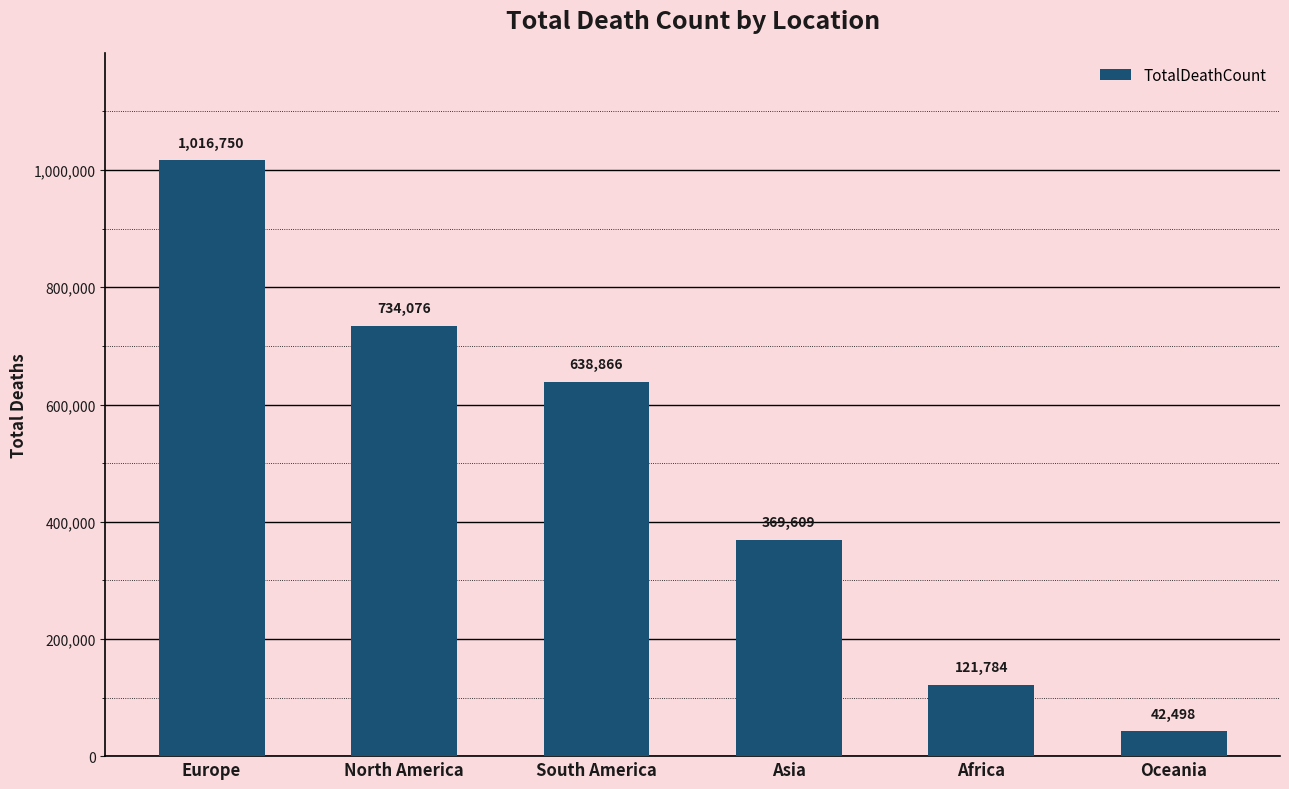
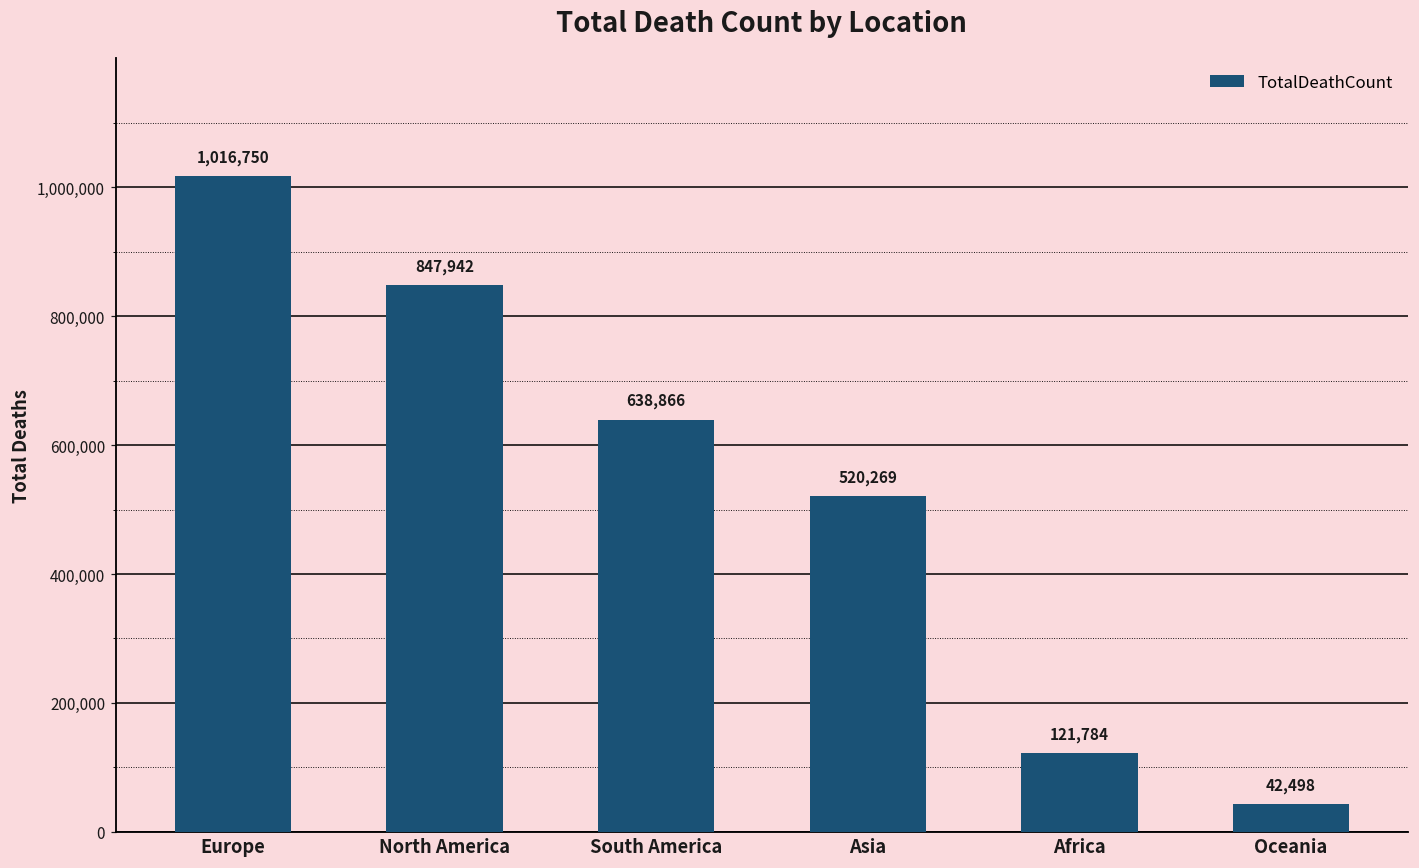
  {
    "Europe": "1,016,750",
-   "North America": "734,076",
+   "North America": "847,942",
    "South America": "638,866",
-   "Asia": "369,609",
+   "Asia": "520,269",
    "Africa": "121,784",
    "Oceania": "42,498"
  }
